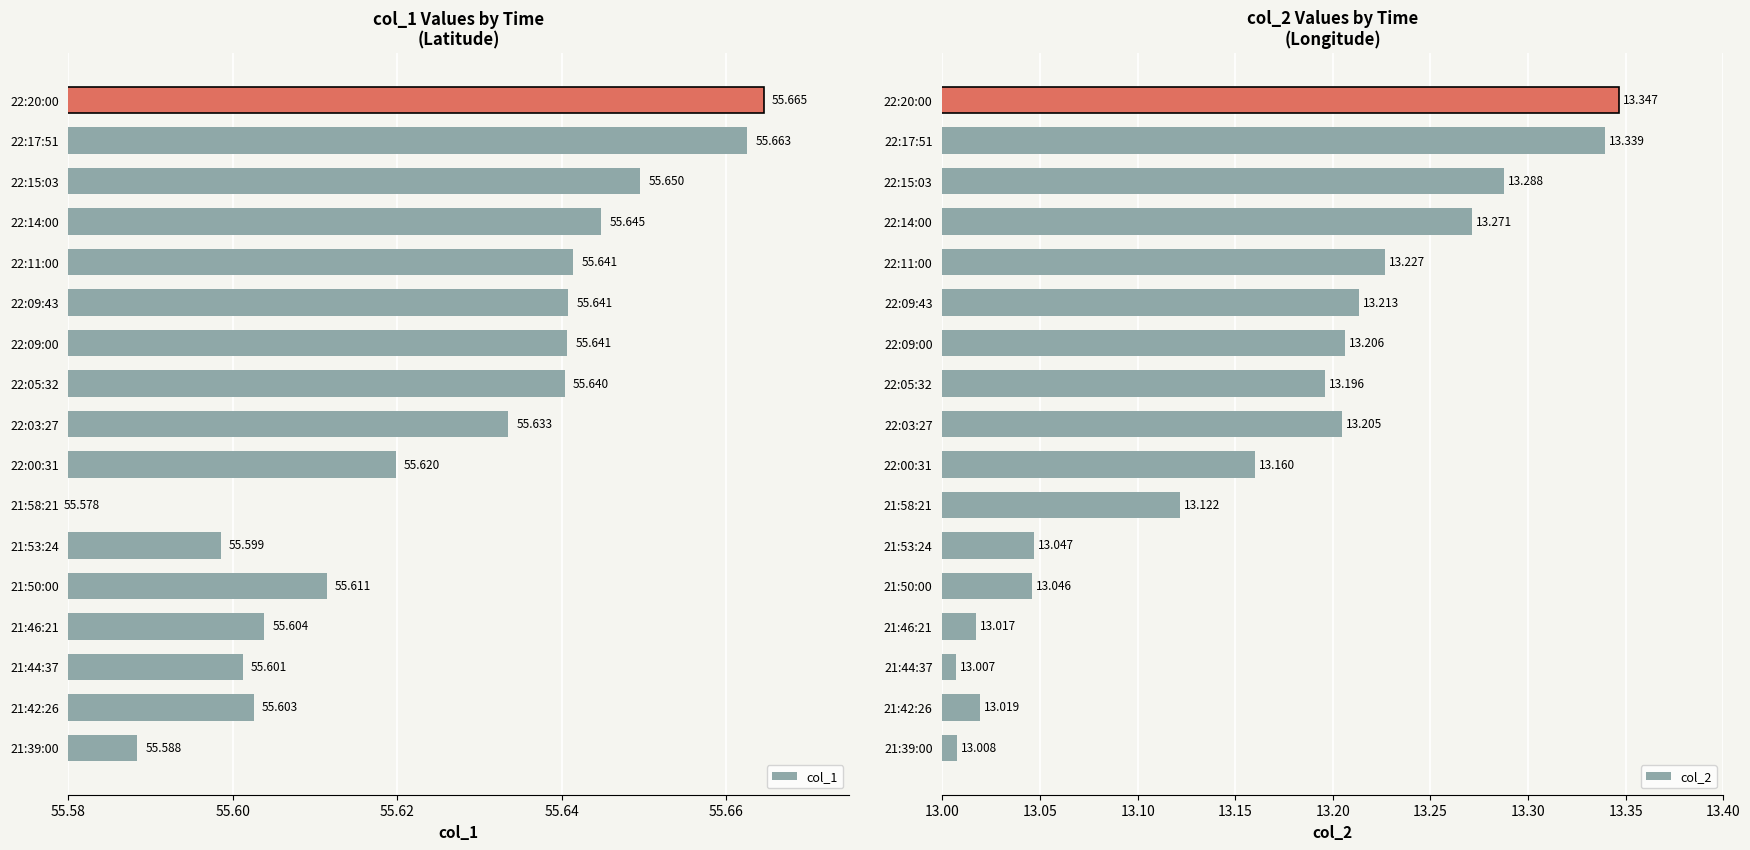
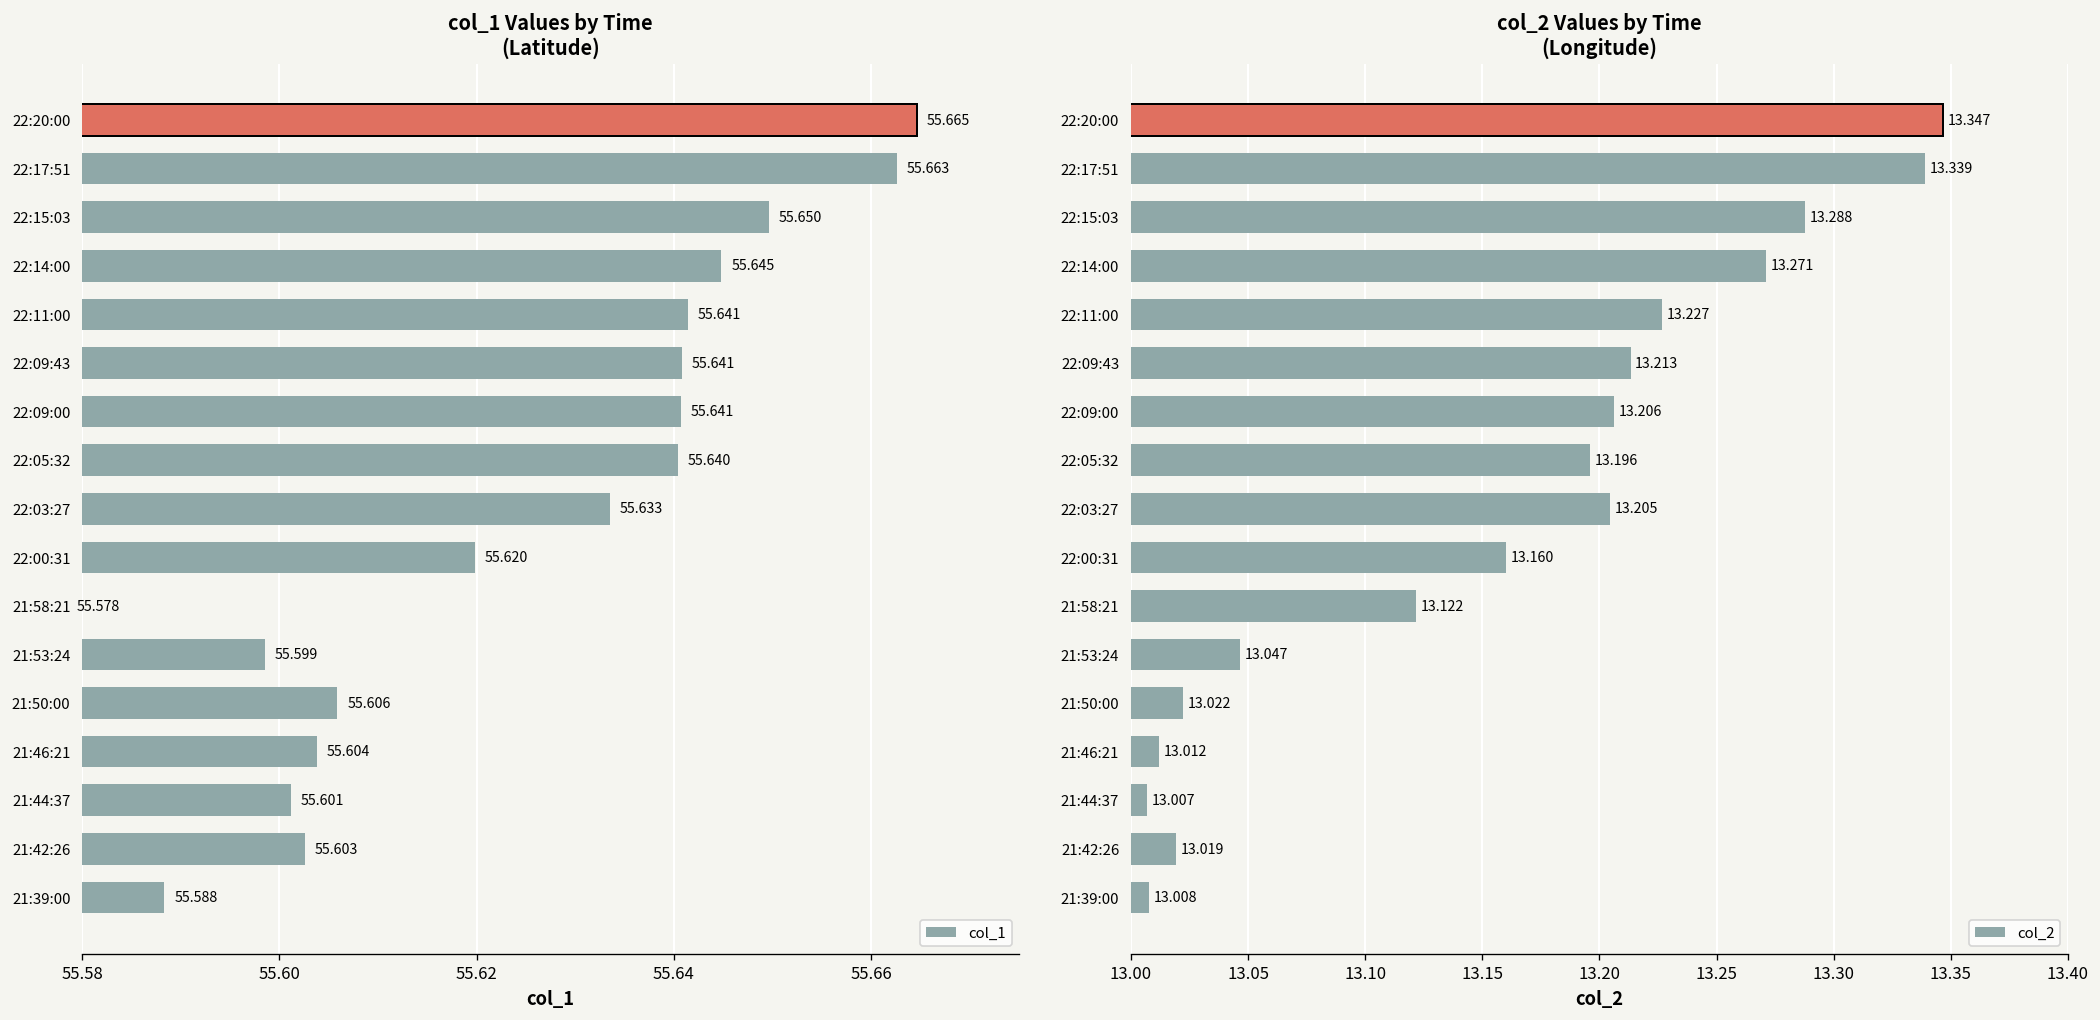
  {
    "col_1 Values by Time (Latitude)": {
      "22:20:00": 55.665,
      "22:17:51": 55.663,
      "22:15:03": 55.650,
      "22:14:00": 55.645,
      "22:11:00": 55.641,
      "22:09:43": 55.641,
      "22:09:00": 55.641,
      "22:05:32": 55.640,
      "22:03:27": 55.633,
      "22:00:31": 55.620,
      "21:53:24": 55.599,
-     "21:50:00": 55.611,
+     "21:50:00": 55.606,
      "21:46:21": 55.604,
      "21:44:37": 55.601,
      "21:42:26": 55.603,
      "21:39:00": 55.588
    },
    "col_2 Values by Time (Longitude)": {
      "22:20:00": 13.347,
      "22:17:51": 13.339,
      "22:15:03": 13.288,
      "22:14:00": 13.271,
      "22:11:00": 13.227,
      "22:09:43": 13.213,
      "22:09:00": 13.206,
      "22:05:32": 13.196,
      "22:03:27": 13.205,
      "22:00:31": 13.160,
      "21:58:21": 13.122,
      "21:53:24": 13.047,
-     "21:50:00": 13.046,
-     "21:46:21": 13.017,
+     "21:50:00": 13.022,
+     "21:46:21": 13.012,
      "21:44:37": 13.007,
      "21:42:26": 13.019,
      "21:39:00": 13.008
    }
  }
